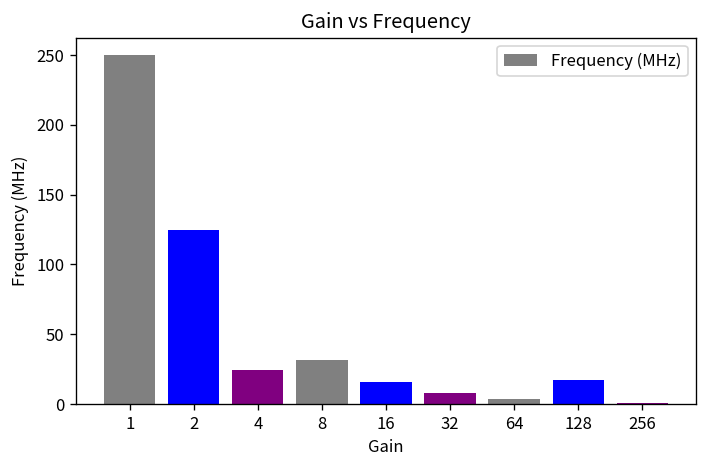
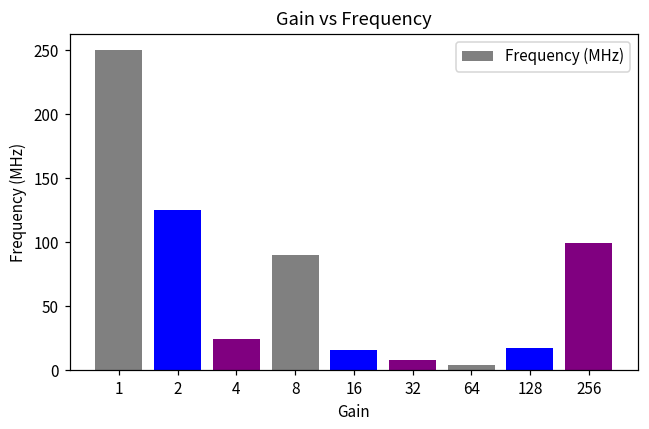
  {
    "1": 250,
    "2": 125,
    "4": 24,
-   "8": 31,
+   "8": 90,
    "16": 16,
    "32": 8,
    "64": 4,
    "128": 17,
-   "256": 1
+   "256": 99
  }
